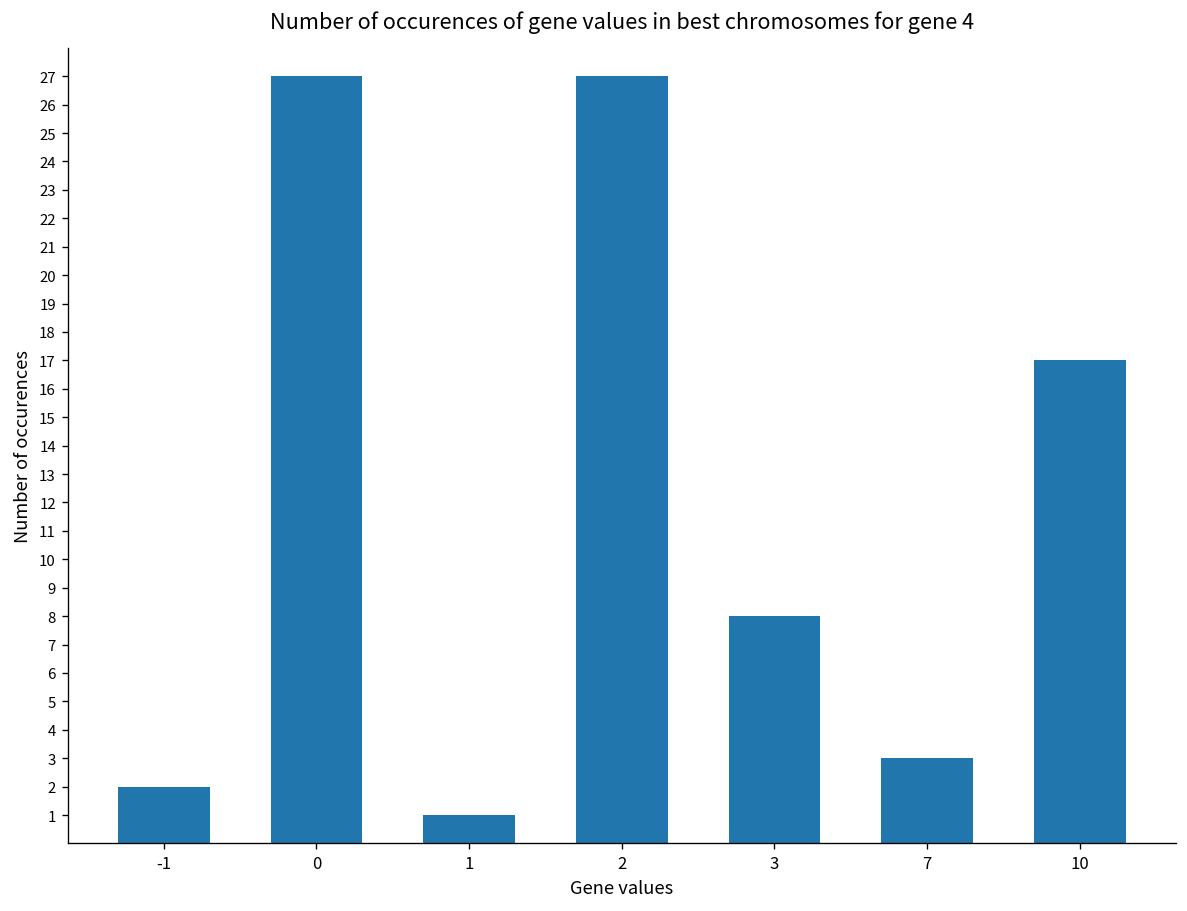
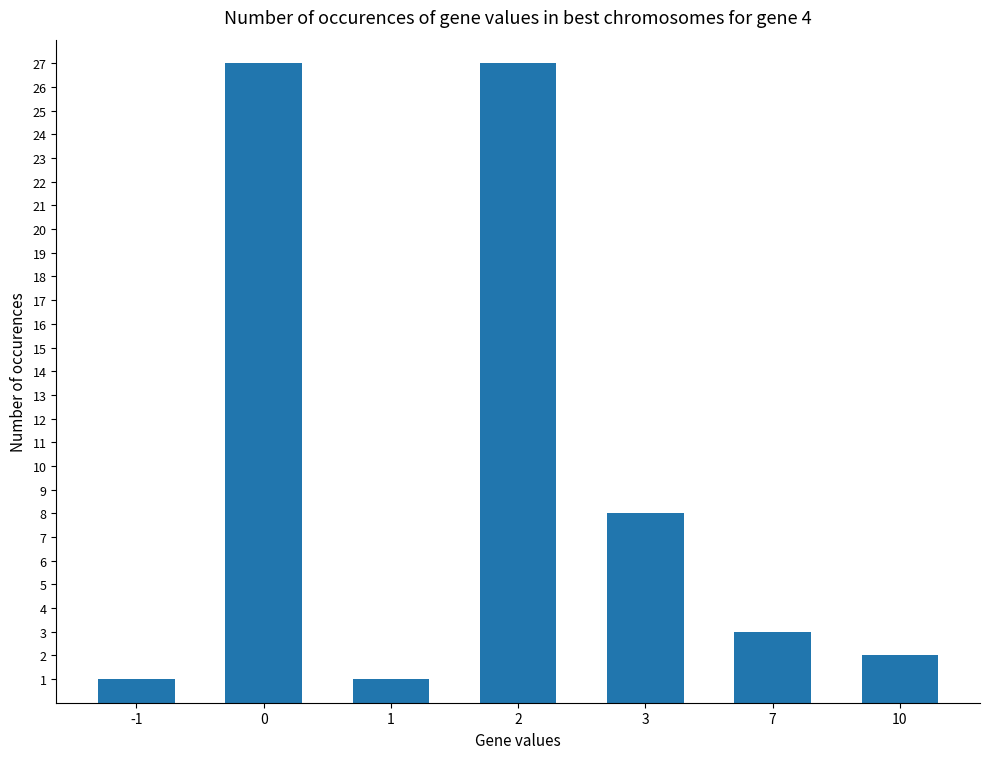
  {
-   "-1": 2,
+   "-1": 1,
    "0": 27,
    "1": 1,
    "2": 27,
    "3": 8,
    "7": 3,
-   "10": 17
+   "10": 2
  }
